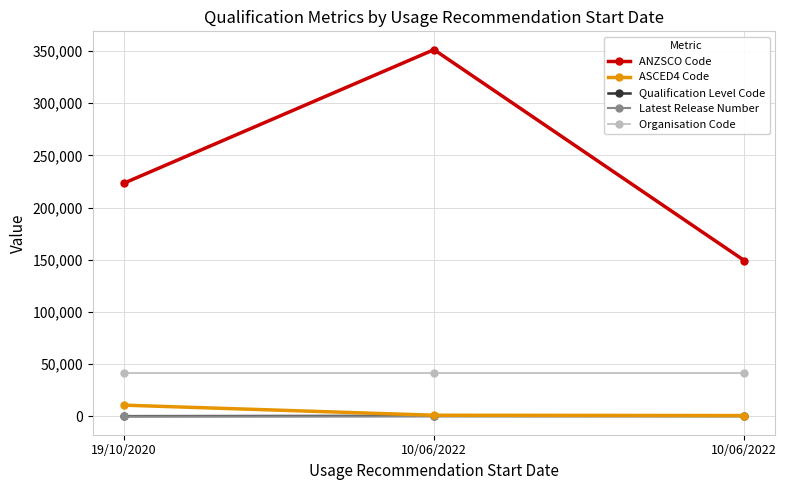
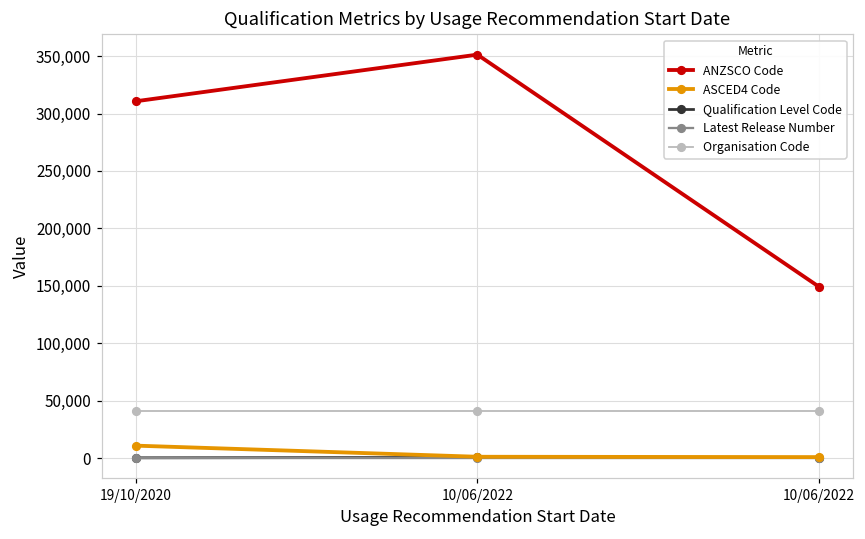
  {
    "ANZSCO Code": {
-     "19/10/2020": "223,000"
+     "19/10/2020": "311,000"
    },
    "ASCED4 Code": {
      "19/10/2020": "11,000"
    },
    "Latest Release Number": {
      "19/10/2020": "0"
    },
    "Organisation Code": {
      "19/10/2020": "41,000"
    }
  }
